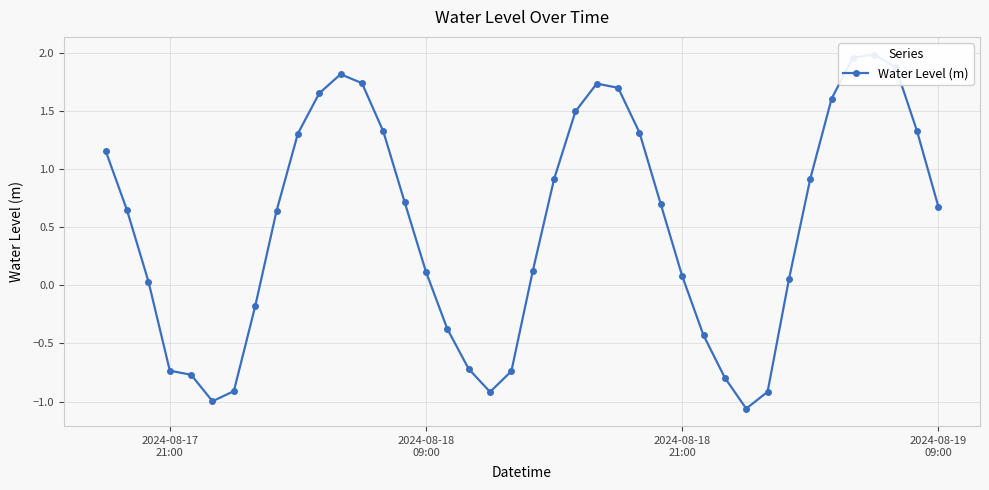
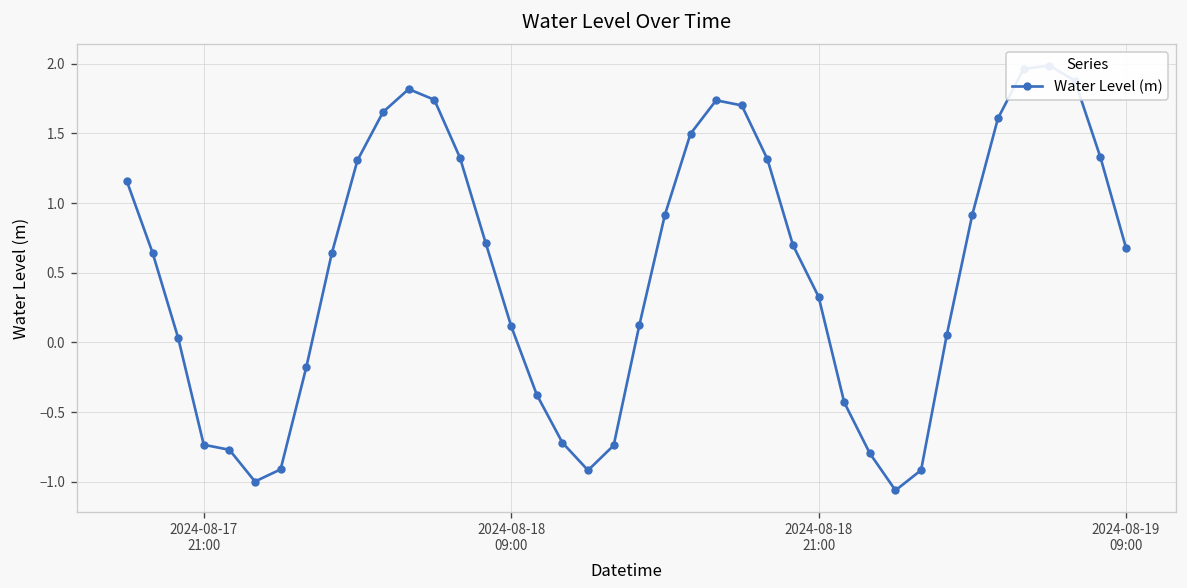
  {
    "2024-08-17 21:00": -0.73,
    "2024-08-18 09:00": 0.12,
-   "2024-08-18 21:00": 0.08,
+   "2024-08-18 21:00": 0.33,
    "2024-08-19 09:00": 0.68
  }
